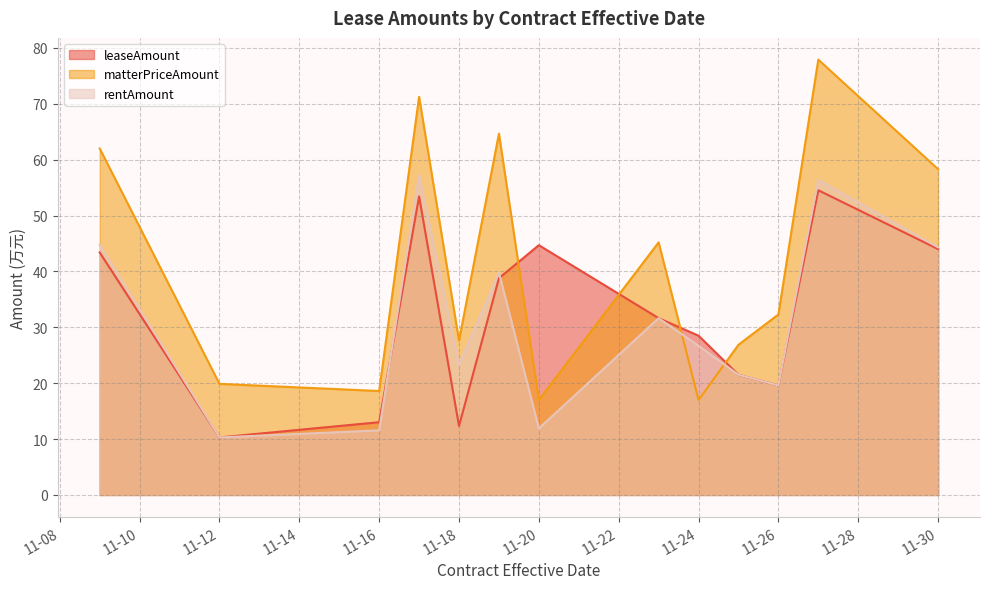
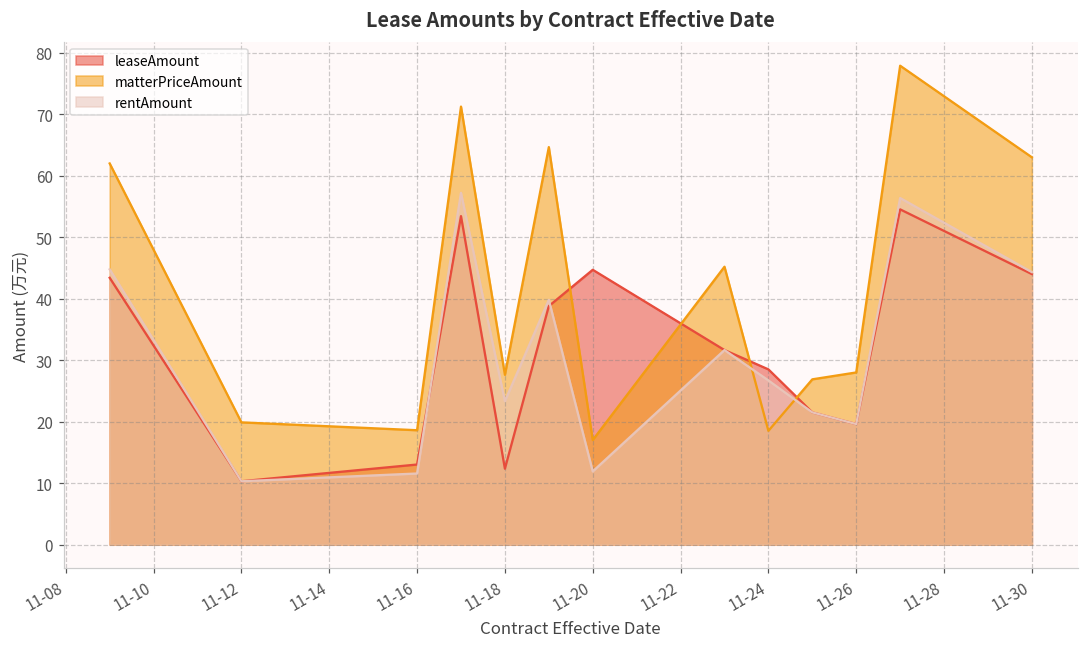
  {
    "leaseAmount": {
      "11-16": 13,
      "11-18": 12,
      "11-20": 45,
      "11-24": 29
    },
    "matterPriceAmount": {
      "11-12": 20,
      "11-16": 19,
      "11-18": 28,
      "11-20": 17,
-     "11-24": 17,
-     "11-26": 32,
-     "11-30": 58
+     "11-24": 19,
+     "11-26": 28,
+     "11-30": 63
    },
    "rentAmount": {
      "11-16": 12,
      "11-18": 23,
      "11-20": 12,
      "11-24": 27
    }
  }
